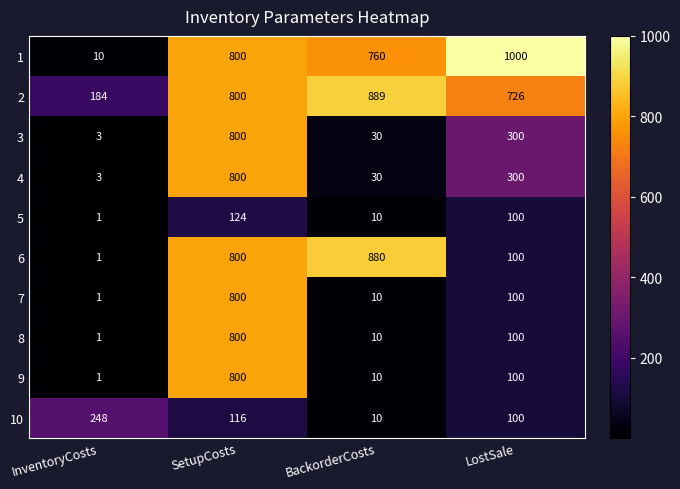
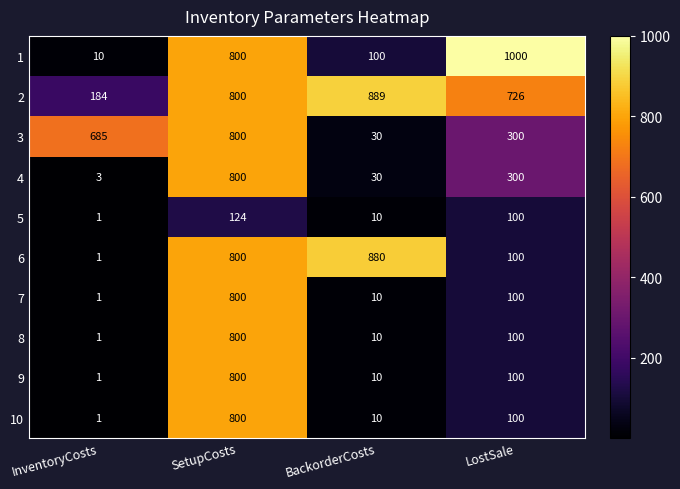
  {
    "1": {
      "InventoryCosts": 10,
      "SetupCosts": 800,
-     "BackorderCosts": 760,
+     "BackorderCosts": 100,
      "LostSale": 1000
    },
    "2": {
      "InventoryCosts": 184,
      "SetupCosts": 800,
      "BackorderCosts": 889,
      "LostSale": 726
    },
    "3": {
-     "InventoryCosts": 3,
+     "InventoryCosts": 685,
      "SetupCosts": 800,
      "BackorderCosts": 30,
      "LostSale": 300
    },
    "4": {
      "InventoryCosts": 3,
      "SetupCosts": 800,
      "BackorderCosts": 30,
      "LostSale": 300
    },
    "5": {
      "InventoryCosts": 1,
      "SetupCosts": 124,
      "BackorderCosts": 10,
      "LostSale": 100
    },
    "6": {
      "InventoryCosts": 1,
      "SetupCosts": 800,
      "BackorderCosts": 880,
      "LostSale": 100
    },
    "7": {
      "InventoryCosts": 1,
      "SetupCosts": 800,
      "BackorderCosts": 10,
      "LostSale": 100
    },
    "8": {
      "InventoryCosts": 1,
      "SetupCosts": 800,
      "BackorderCosts": 10,
      "LostSale": 100
    },
    "9": {
      "InventoryCosts": 1,
      "SetupCosts": 800,
      "BackorderCosts": 10,
      "LostSale": 100
    },
    "10": {
-     "InventoryCosts": 248,
-     "SetupCosts": 116,
+     "InventoryCosts": 1,
+     "SetupCosts": 800,
      "BackorderCosts": 10,
      "LostSale": 100
    }
  }
